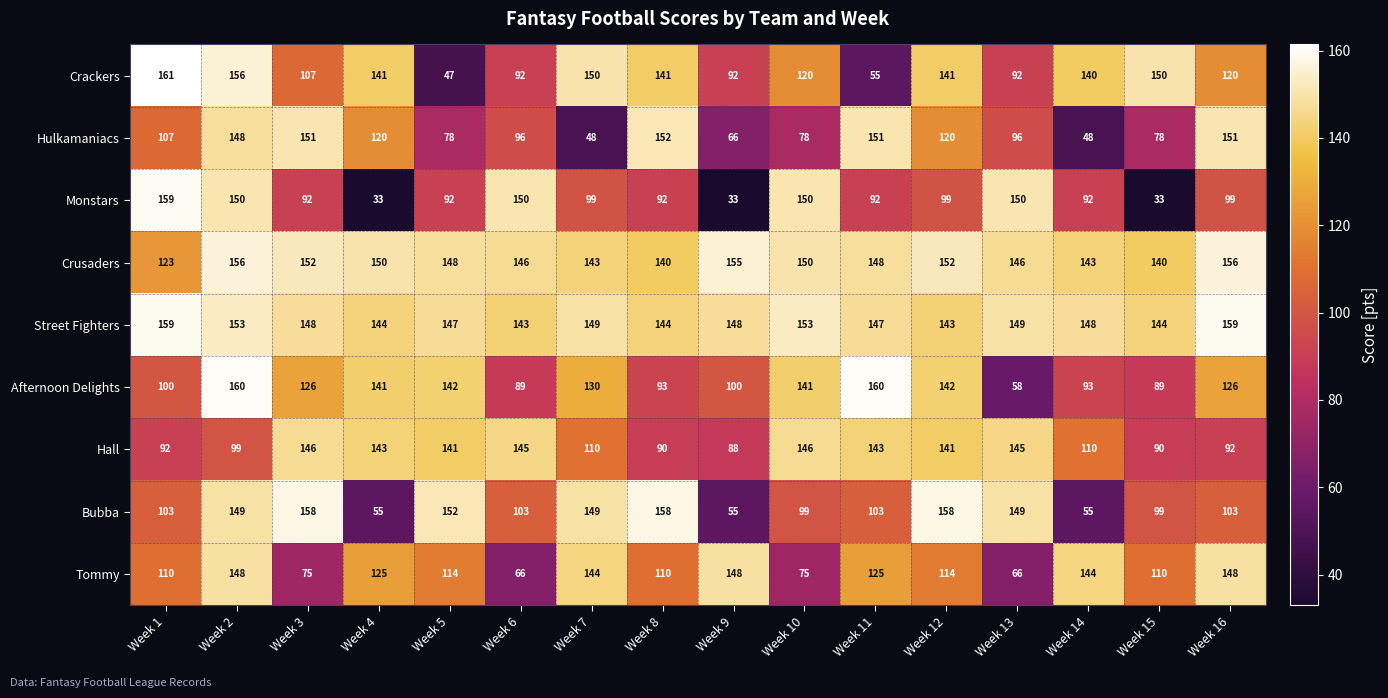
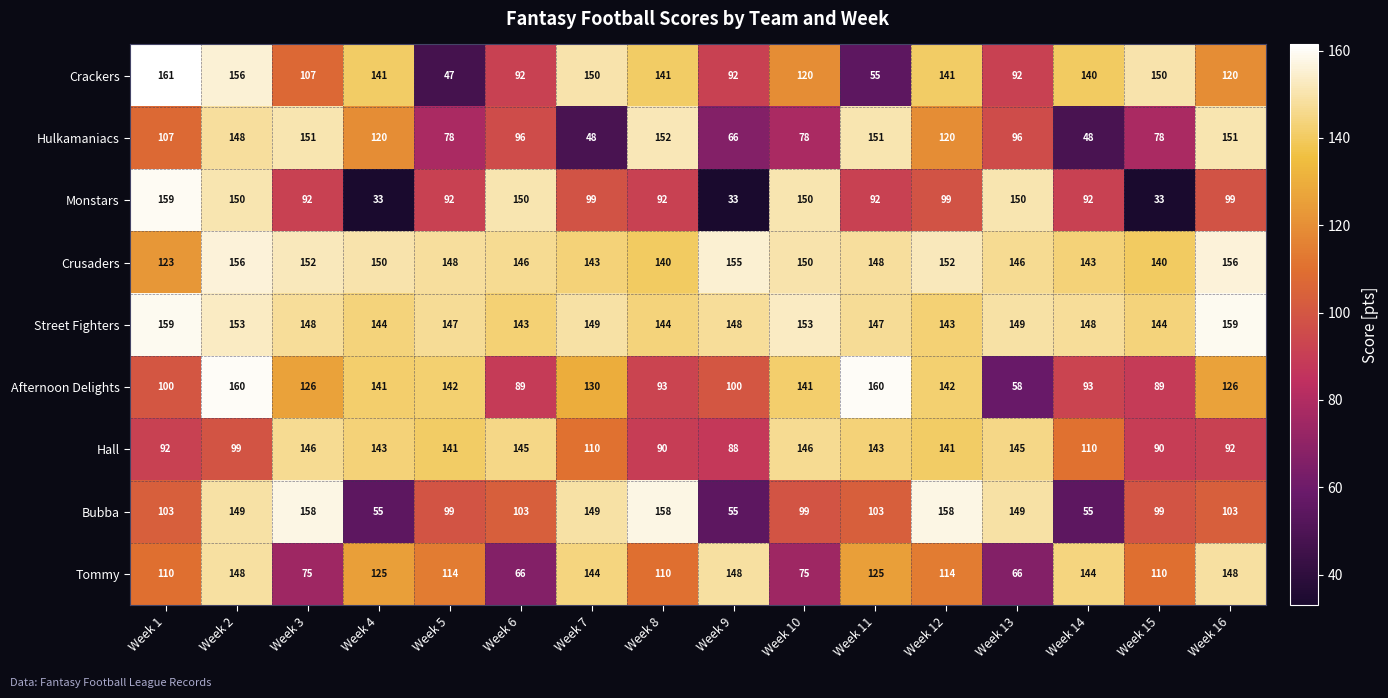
  {
    "Crackers": {
      "Week 1": 161,
      "Week 2": 156,
      "Week 3": 107,
      "Week 4": 141,
      "Week 5": 47,
      "Week 6": 92,
      "Week 7": 150,
      "Week 8": 141,
      "Week 9": 92,
      "Week 10": 120,
      "Week 11": 55,
      "Week 12": 141,
      "Week 13": 92,
      "Week 14": 140,
      "Week 15": 150,
      "Week 16": 120
    },
    "Hulkamaniacs": {
      "Week 1": 107,
      "Week 2": 148,
      "Week 3": 151,
      "Week 4": 120,
      "Week 5": 78,
      "Week 6": 96,
      "Week 7": 48,
      "Week 8": 152,
      "Week 9": 66,
      "Week 10": 78,
      "Week 11": 151,
      "Week 12": 120,
      "Week 13": 96,
      "Week 14": 48,
      "Week 15": 78,
      "Week 16": 151
    },
    "Monstars": {
      "Week 1": 159,
      "Week 2": 150,
      "Week 3": 92,
      "Week 4": 33,
      "Week 5": 92,
      "Week 6": 150,
      "Week 7": 99,
      "Week 8": 92,
      "Week 9": 33,
      "Week 10": 150,
      "Week 11": 92,
      "Week 12": 99,
      "Week 13": 150,
      "Week 14": 92,
      "Week 15": 33,
      "Week 16": 99
    },
    "Crusaders": {
      "Week 1": 123,
      "Week 2": 156,
      "Week 3": 152,
      "Week 4": 150,
      "Week 5": 148,
      "Week 6": 146,
      "Week 7": 143,
      "Week 8": 140,
      "Week 9": 155,
      "Week 10": 150,
      "Week 11": 148,
      "Week 12": 152,
      "Week 13": 146,
      "Week 14": 143,
      "Week 15": 140,
      "Week 16": 156
    },
    "Street Fighters": {
      "Week 1": 159,
      "Week 2": 153,
      "Week 3": 148,
      "Week 4": 144,
      "Week 5": 147,
      "Week 6": 143,
      "Week 7": 149,
      "Week 8": 144,
      "Week 9": 148,
      "Week 10": 153,
      "Week 11": 147,
      "Week 12": 143,
      "Week 13": 149,
      "Week 14": 148,
      "Week 15": 144,
      "Week 16": 159
    },
    "Afternoon Delights": {
      "Week 1": 100,
      "Week 2": 160,
      "Week 3": 126,
      "Week 4": 141,
      "Week 5": 142,
      "Week 6": 89,
      "Week 7": 130,
      "Week 8": 93,
      "Week 9": 100,
      "Week 10": 141,
      "Week 11": 160,
      "Week 12": 142,
      "Week 13": 58,
      "Week 14": 93,
      "Week 15": 89,
      "Week 16": 126
    },
    "Hall": {
      "Week 1": 92,
      "Week 2": 99,
      "Week 3": 146,
      "Week 4": 143,
      "Week 5": 141,
      "Week 6": 145,
      "Week 7": 110,
      "Week 8": 90,
      "Week 9": 88,
      "Week 10": 146,
      "Week 11": 143,
      "Week 12": 141,
      "Week 13": 145,
      "Week 14": 110,
      "Week 15": 90,
      "Week 16": 92
    },
    "Bubba": {
      "Week 1": 103,
      "Week 2": 149,
      "Week 3": 158,
      "Week 4": 55,
-     "Week 5": 152,
+     "Week 5": 99,
      "Week 6": 103,
      "Week 7": 149,
      "Week 8": 158,
      "Week 9": 55,
      "Week 10": 99,
      "Week 11": 103,
      "Week 12": 158,
      "Week 13": 149,
      "Week 14": 55,
      "Week 15": 99,
      "Week 16": 103
    },
    "Tommy": {
      "Week 1": 110,
      "Week 2": 148,
      "Week 3": 75,
      "Week 4": 125,
      "Week 5": 114,
      "Week 6": 66,
      "Week 7": 144,
      "Week 8": 110,
      "Week 9": 148,
      "Week 10": 75,
      "Week 11": 125,
      "Week 12": 114,
      "Week 13": 66,
      "Week 14": 144,
      "Week 15": 110,
      "Week 16": 148
    }
  }
